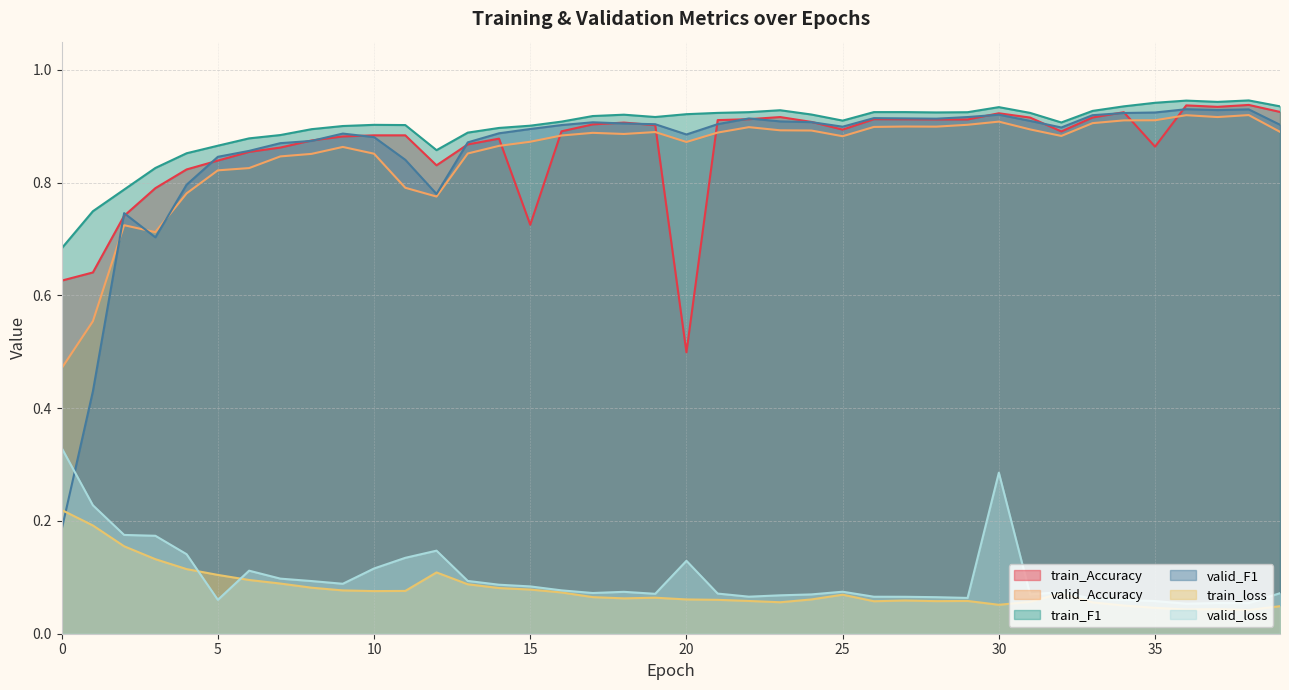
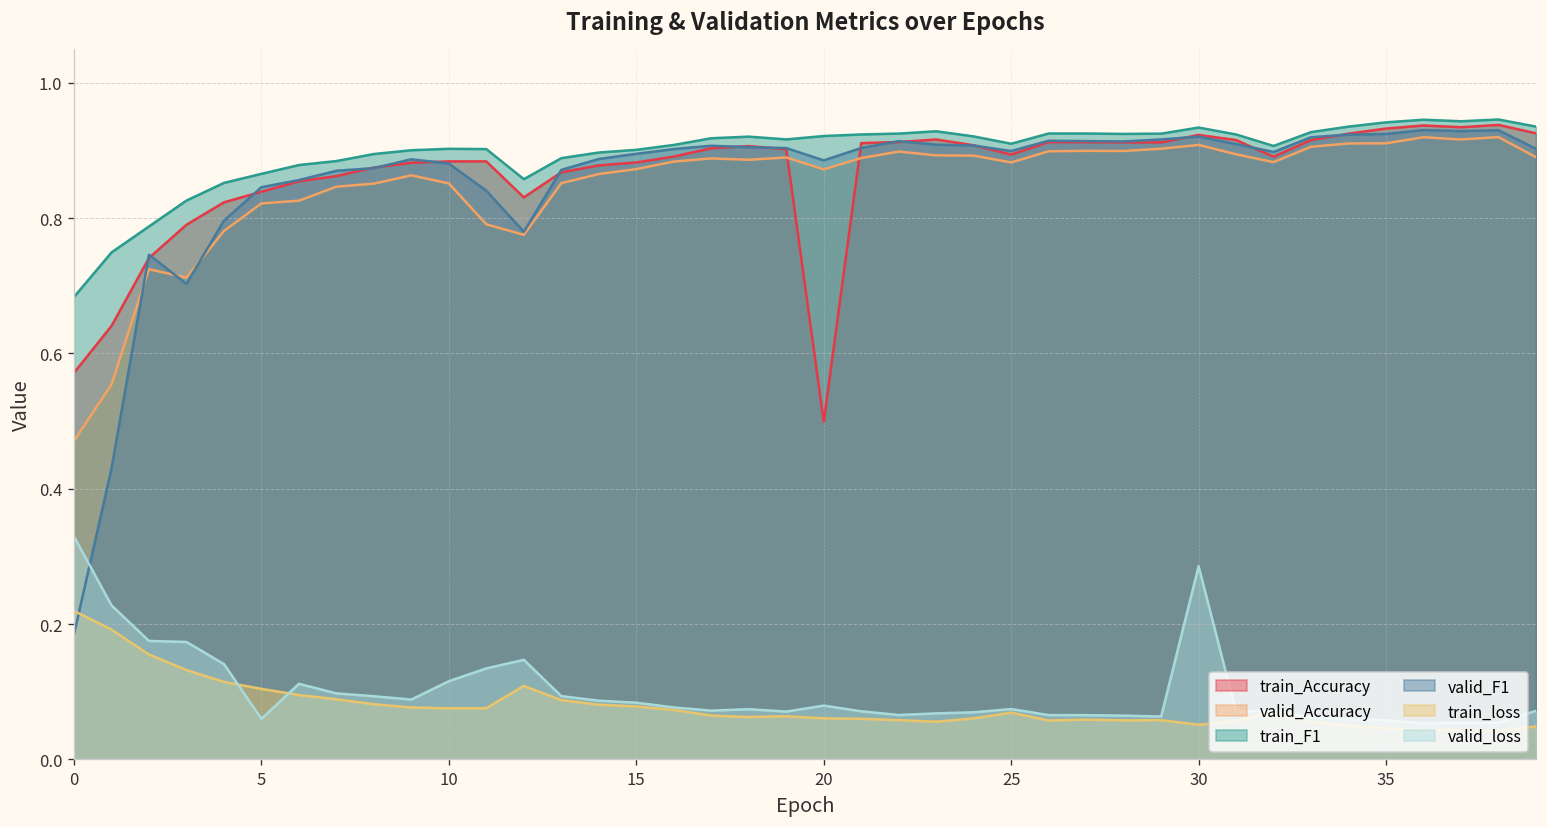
  {
    "train_Accuracy": {
-     "0": 0.63,
+     "0": 0.57,
      "5": 0.84,
-     "15": 0.73,
+     "15": 0.88,
      "20": 0.50,
      "25": 0.89,
-     "35": 0.86
+     "35": 0.93
    },
    "valid_loss": {
      "0": 0.33,
      "5": 0.06,
      "10": 0.12,
      "15": 0.08,
-     "20": 0.13,
+     "20": 0.08,
      "25": 0.07,
      "30": 0.29
    }
  }
